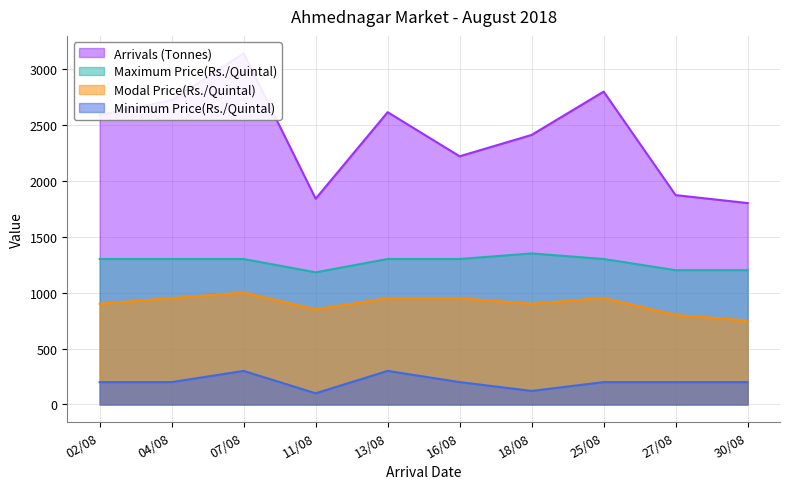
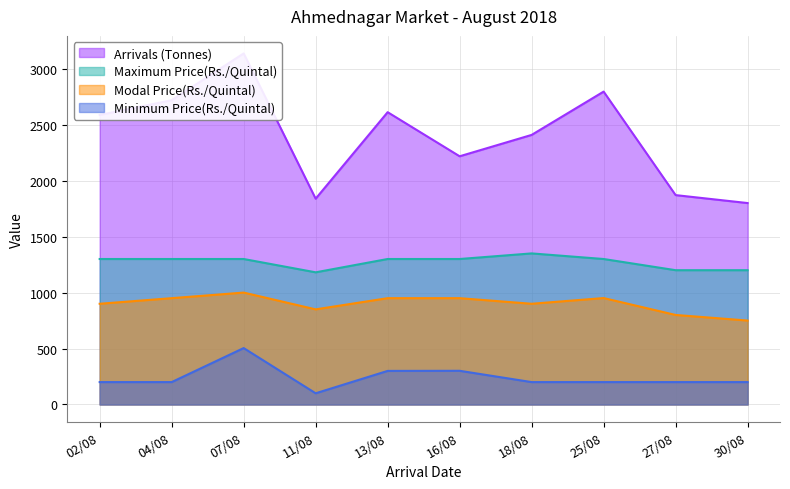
  {
    "Arrivals (Tonnes)": {
      "11/08": 1840,
      "13/08": 2610,
      "16/08": 2220,
      "18/08": 2410,
      "25/08": 2800,
      "27/08": 1870,
      "30/08": 1800
    },
    "Maximum Price(Rs./Quintal)": {
      "02/08": 1300,
      "04/08": 1300,
      "07/08": 1300,
      "11/08": 1180,
      "13/08": 1300,
      "16/08": 1300,
      "18/08": 1350,
      "25/08": 1300,
      "27/08": 1200,
      "30/08": 1200
    },
    "Modal Price(Rs./Quintal)": {
      "02/08": 900,
      "04/08": 950,
      "07/08": 1000,
      "11/08": 850,
      "13/08": 950,
      "16/08": 950,
      "18/08": 900,
      "25/08": 950,
      "27/08": 800,
      "30/08": 750
    },
    "Minimum Price(Rs./Quintal)": {
      "02/08": 200,
      "04/08": 200,
-     "07/08": 300,
+     "07/08": 500,
      "11/08": 100,
      "13/08": 300,
-     "16/08": 200,
-     "18/08": 120,
+     "16/08": 300,
+     "18/08": 200,
      "25/08": 200,
      "27/08": 200,
      "30/08": 200
    }
  }
